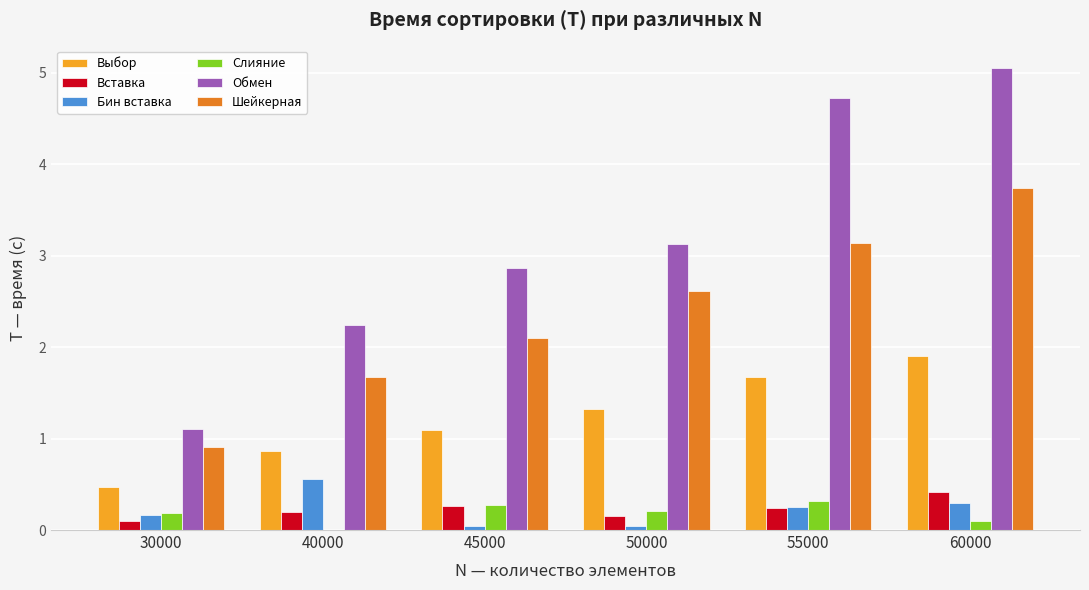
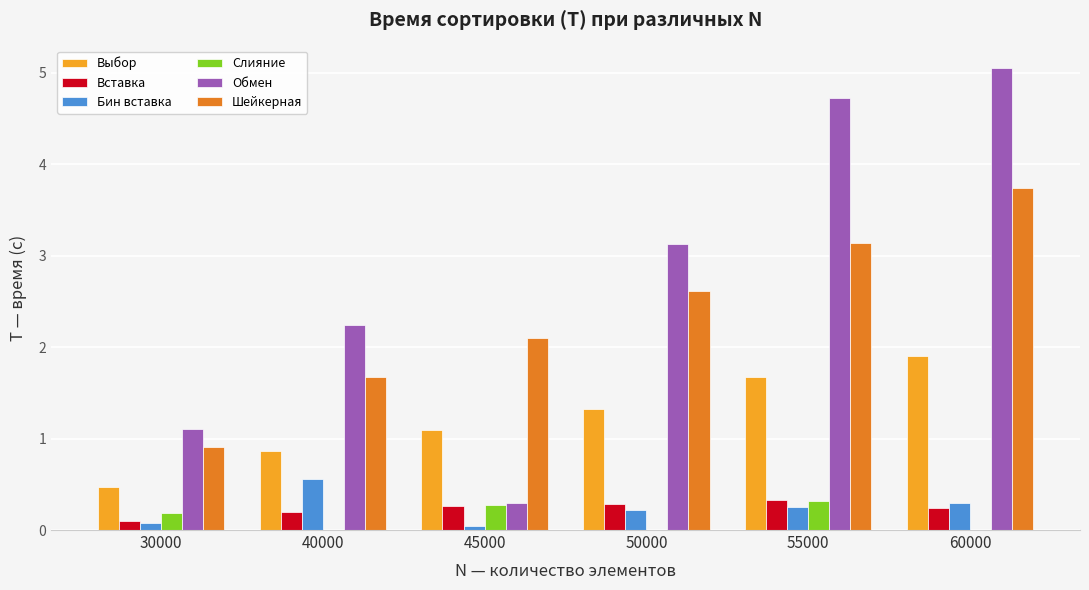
  {
    "Вставка": {
      "30000": 0.1,
      "40000": 0.2,
      "45000": 0.3,
-     "50000": 0.1,
-     "55000": 0.2,
-     "60000": 0.4
+     "50000": 0.3,
+     "55000": 0.3,
+     "60000": 0.2
    },
    "Бин вставка": {
-     "30000": 0.2,
+     "30000": 0.1,
      "40000": 0.6,
      "45000": 0.0,
-     "50000": 0.0,
+     "50000": 0.2,
      "55000": 0.3,
      "60000": 0.3
    },
    "Слияние": {
      "30000": 0.2,
      "45000": 0.3,
-     "50000": 0.2,
+     "50000": 0.0,
      "55000": 0.3,
-     "60000": 0.1
+     "60000": 0.0
    },
    "Обмен": {
      "30000": 1.1,
      "40000": 2.2,
-     "45000": 2.9,
+     "45000": 0.3,
      "50000": 3.1,
      "55000": 4.7,
      "60000": 5.0
    }
  }
